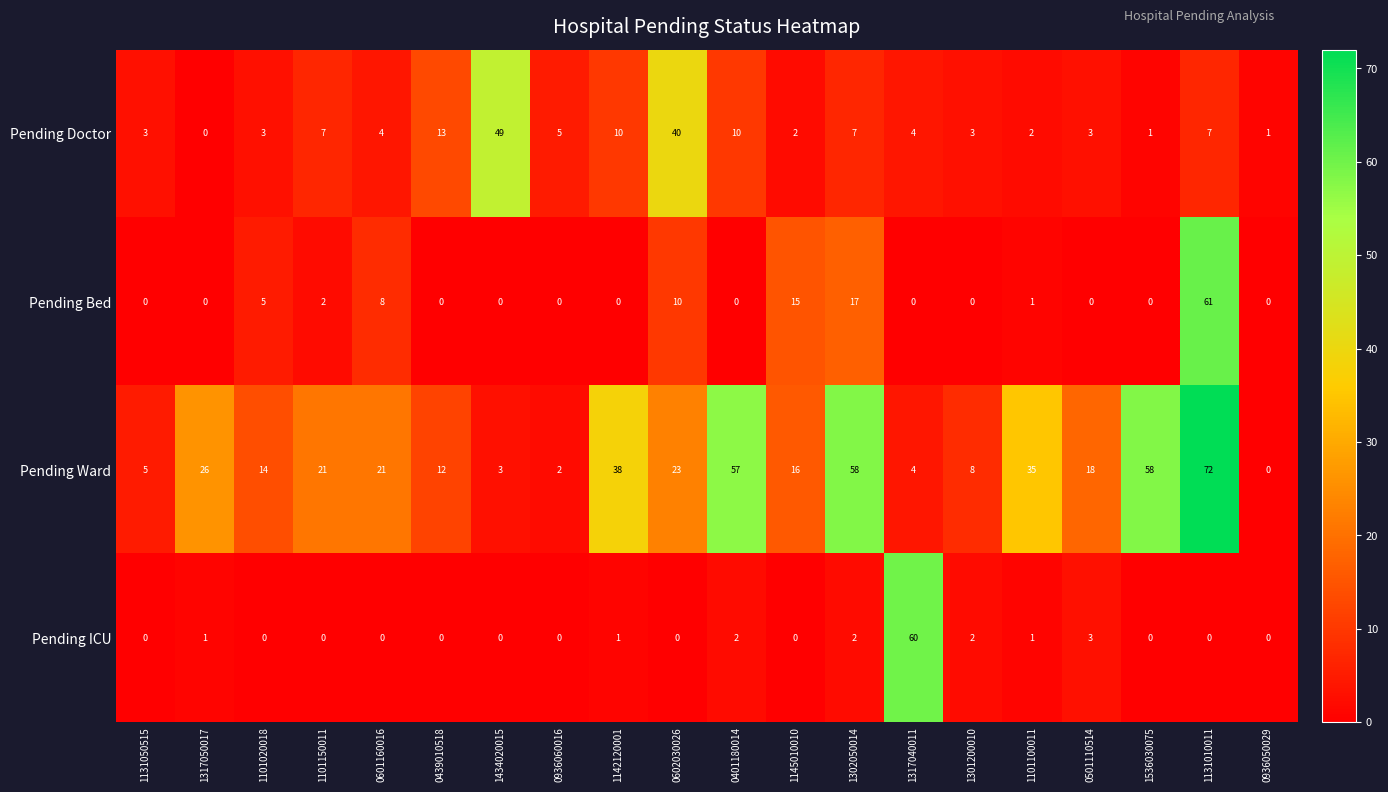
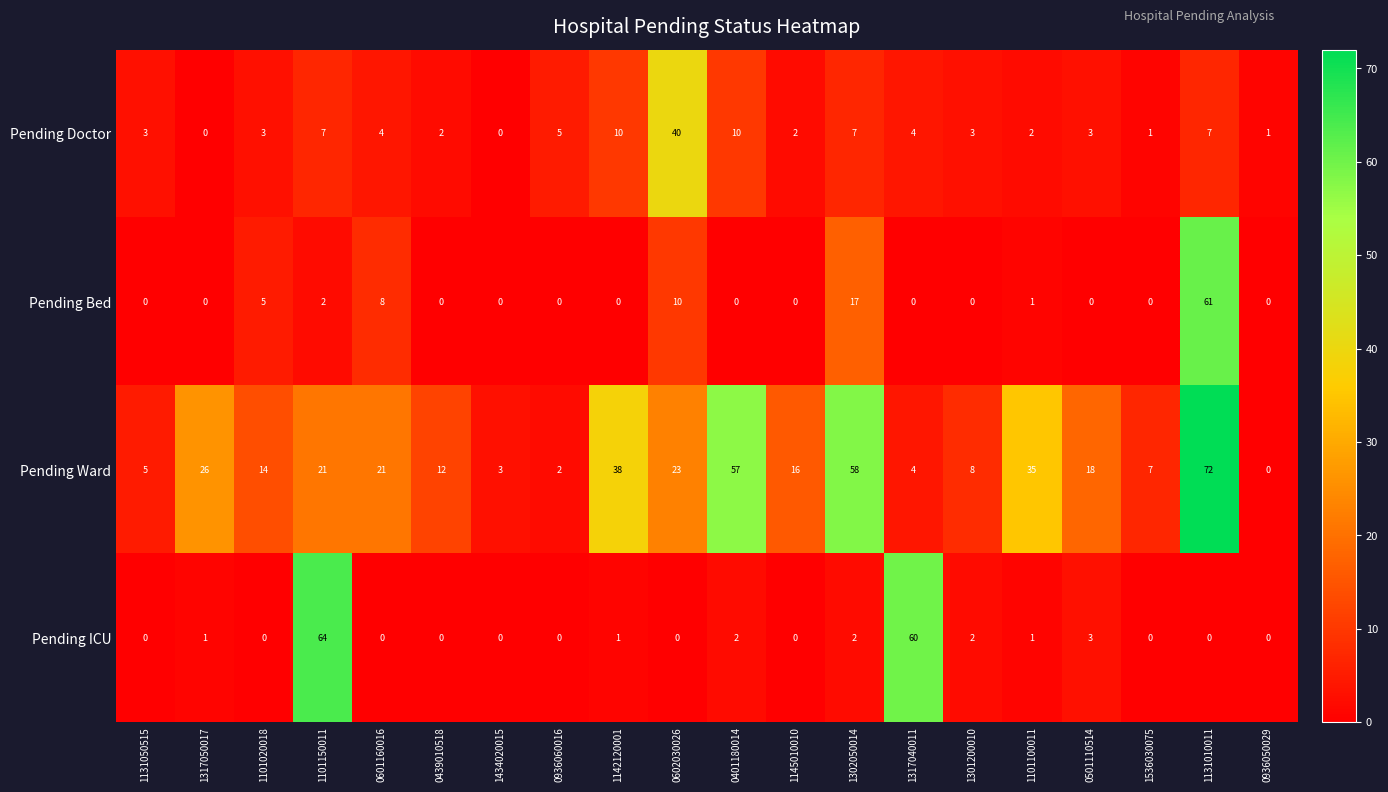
  {
    "Pending Doctor": {
      "1131050515": 3,
      "1317050017": 0,
      "1101020018": 3,
      "1101150011": 7,
      "0601160016": 4,
-     "0439010518": 13,
-     "1434020015": 49,
+     "0439010518": 2,
+     "1434020015": 0,
      "0936060016": 5,
      "1142120001": 10,
      "0602030026": 40,
      "0401180014": 10,
      "1145010010": 2,
      "1302050014": 7,
      "1317040011": 4,
      "1301200010": 3,
      "1101100011": 2,
      "0501110514": 3,
      "1536030075": 1,
      "1131010011": 7,
      "0936050029": 1
    },
    "Pending Bed": {
      "1131050515": 0,
      "1317050017": 0,
      "1101020018": 5,
      "1101150011": 2,
      "0601160016": 8,
      "0439010518": 0,
      "1434020015": 0,
      "0936060016": 0,
      "1142120001": 0,
      "0602030026": 10,
      "0401180014": 0,
-     "1145010010": 15,
+     "1145010010": 0,
      "1302050014": 17,
      "1317040011": 0,
      "1301200010": 0,
      "1101100011": 1,
      "0501110514": 0,
      "1536030075": 0,
      "1131010011": 61,
      "0936050029": 0
    },
    "Pending Ward": {
      "1131050515": 5,
      "1317050017": 26,
      "1101020018": 14,
      "1101150011": 21,
      "0601160016": 21,
      "0439010518": 12,
      "1434020015": 3,
      "0936060016": 2,
      "1142120001": 38,
      "0602030026": 23,
      "0401180014": 57,
      "1145010010": 16,
      "1302050014": 58,
      "1317040011": 4,
      "1301200010": 8,
      "1101100011": 35,
      "0501110514": 18,
-     "1536030075": 58,
+     "1536030075": 7,
      "1131010011": 72,
      "0936050029": 0
    },
    "Pending ICU": {
      "1131050515": 0,
      "1317050017": 1,
      "1101020018": 0,
-     "1101150011": 0,
+     "1101150011": 64,
      "0601160016": 0,
      "0439010518": 0,
      "1434020015": 0,
      "0936060016": 0,
      "1142120001": 1,
      "0602030026": 0,
      "0401180014": 2,
      "1145010010": 0,
      "1302050014": 2,
      "1317040011": 60,
      "1301200010": 2,
      "1101100011": 1,
      "0501110514": 3,
      "1536030075": 0,
      "1131010011": 0,
      "0936050029": 0
    }
  }
